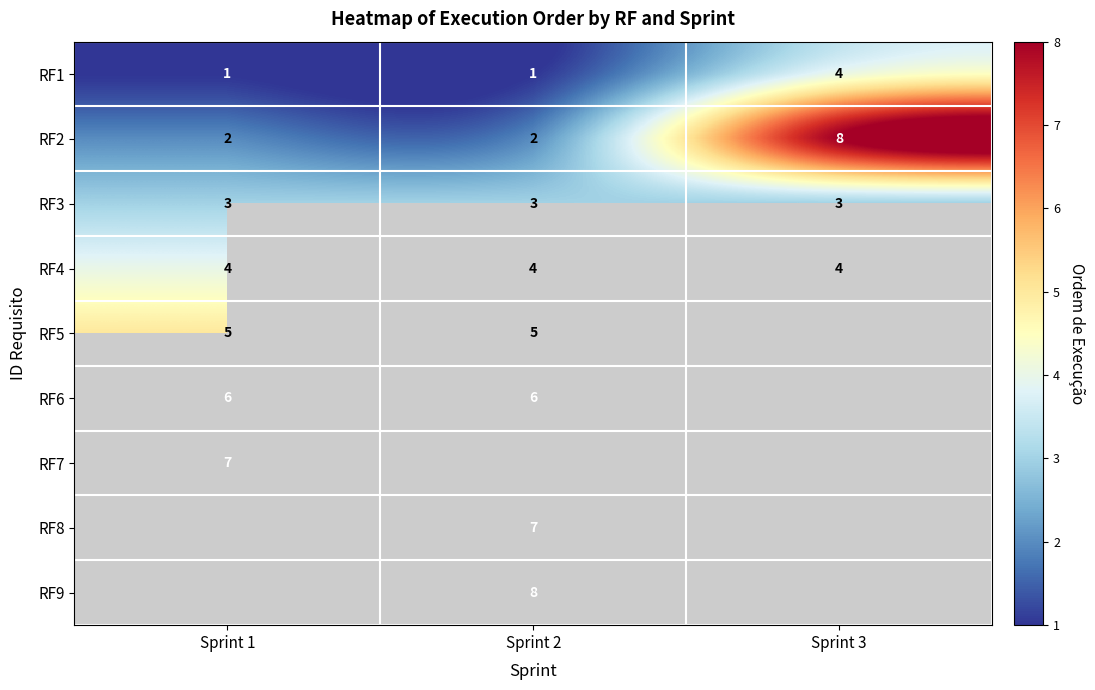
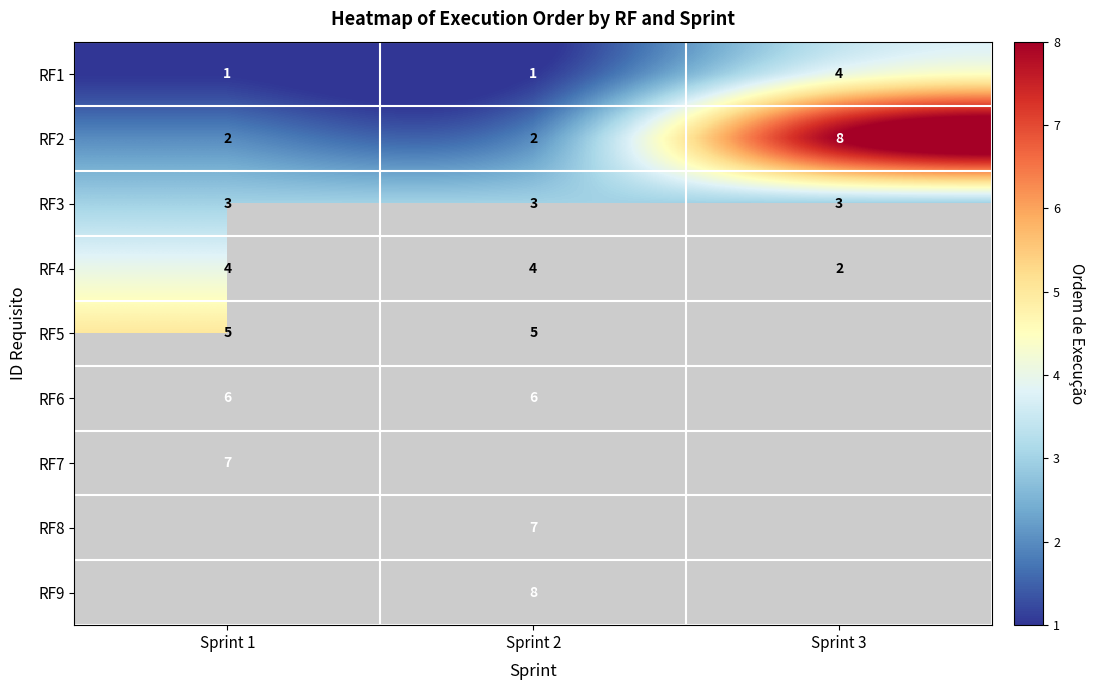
  {
    "RF1": {
      "Sprint 1": 1,
      "Sprint 2": 1,
      "Sprint 3": 4
    },
    "RF2": {
      "Sprint 1": 2,
      "Sprint 2": 2,
      "Sprint 3": 8
    },
    "RF3": {
      "Sprint 1": 3,
      "Sprint 2": 3,
      "Sprint 3": 3
    },
    "RF4": {
      "Sprint 1": 4,
      "Sprint 2": 4,
-     "Sprint 3": 4
+     "Sprint 3": 2
    },
    "RF5": {
      "Sprint 1": 5,
      "Sprint 2": 5
    },
    "RF6": {
      "Sprint 1": 6,
      "Sprint 2": 6
    },
    "RF7": {
      "Sprint 1": 7
    },
    "RF8": {
      "Sprint 2": 7
    },
    "RF9": {
      "Sprint 2": 8
    }
  }
